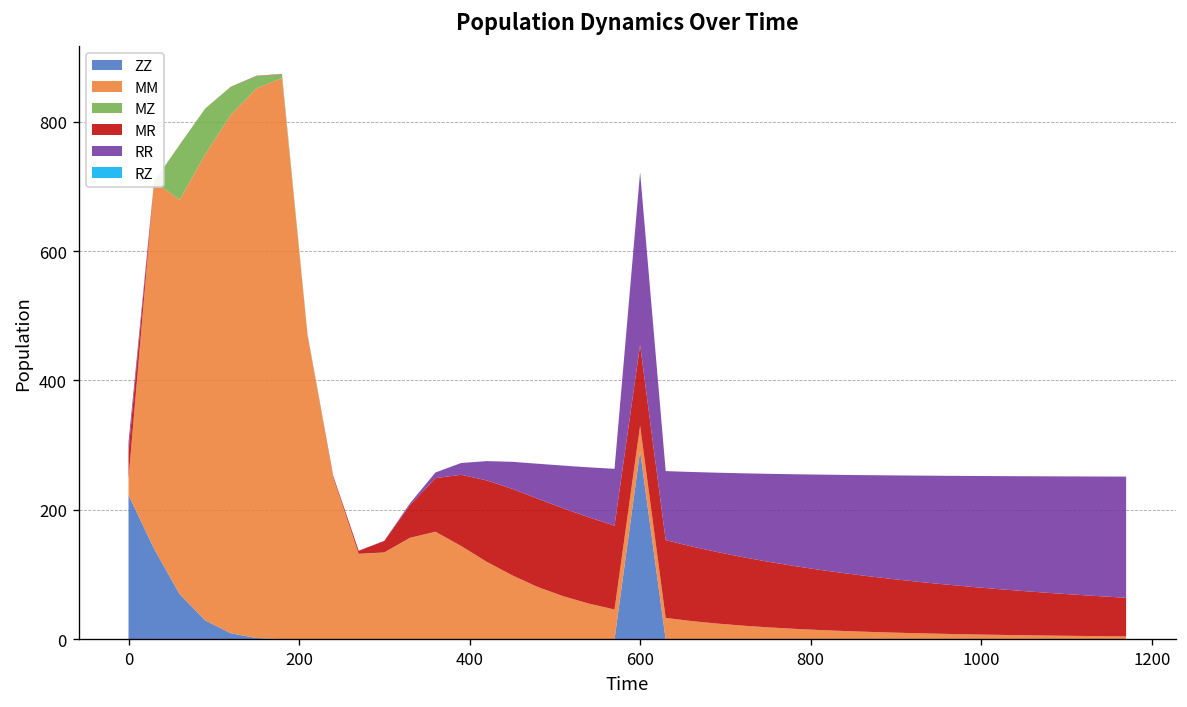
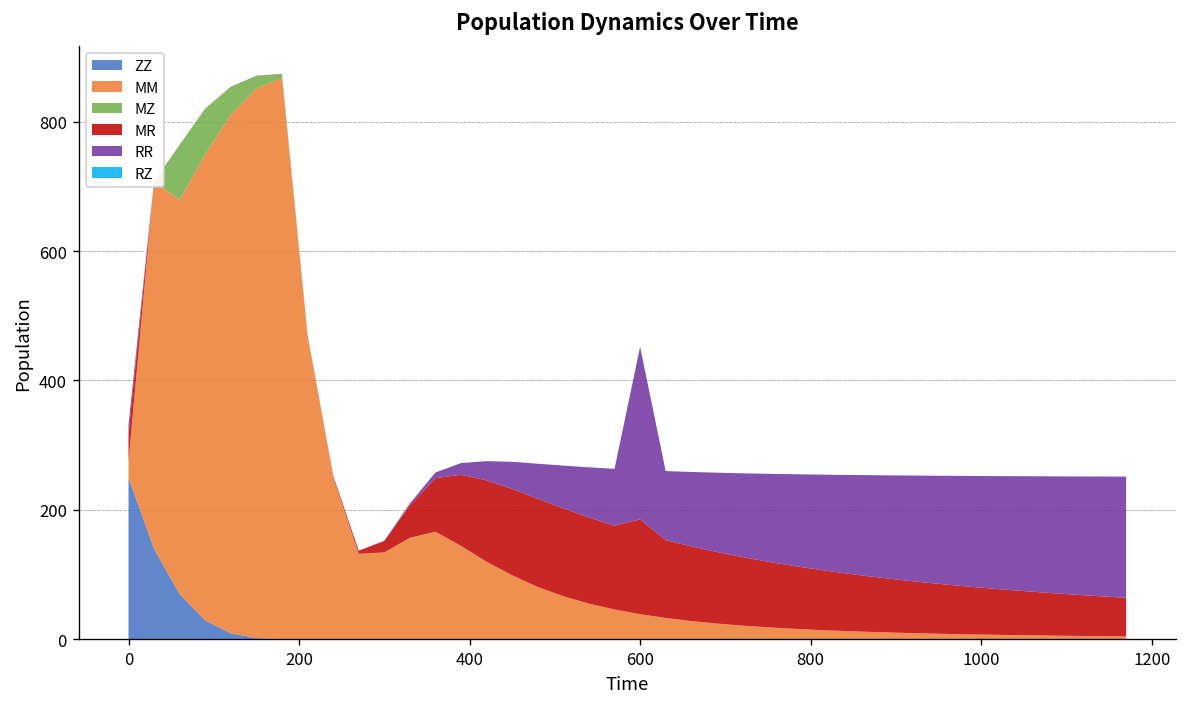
  {
    "ZZ": {
-     "0": 220,
-     "600": 290
+     "0": 250,
+     "600": 0
    },
    "MR": {
      "0": 40,
-     "600": 120
+     "600": 150
    }
  }
